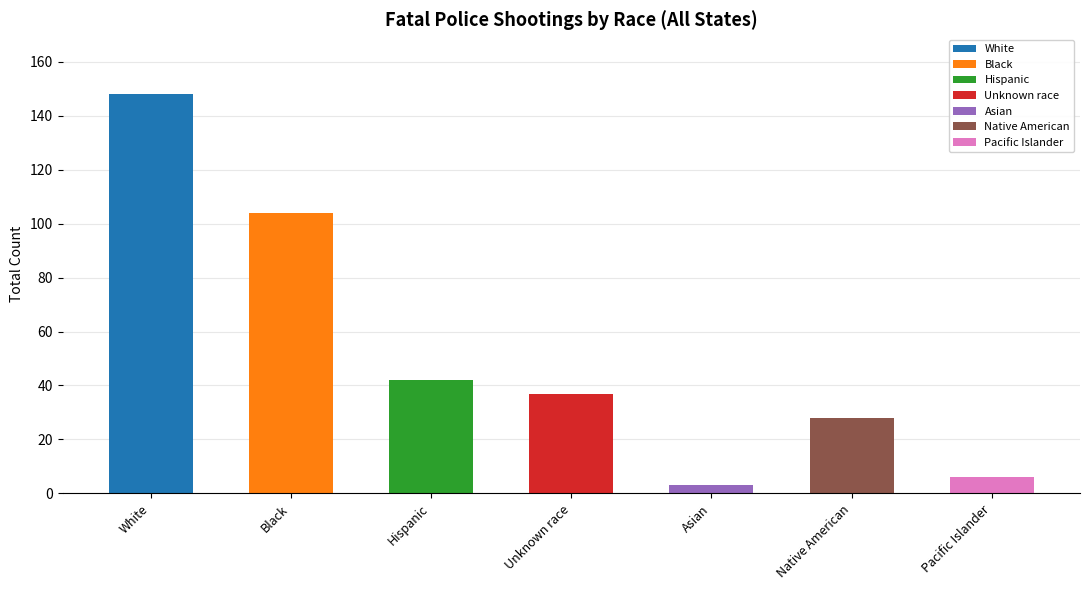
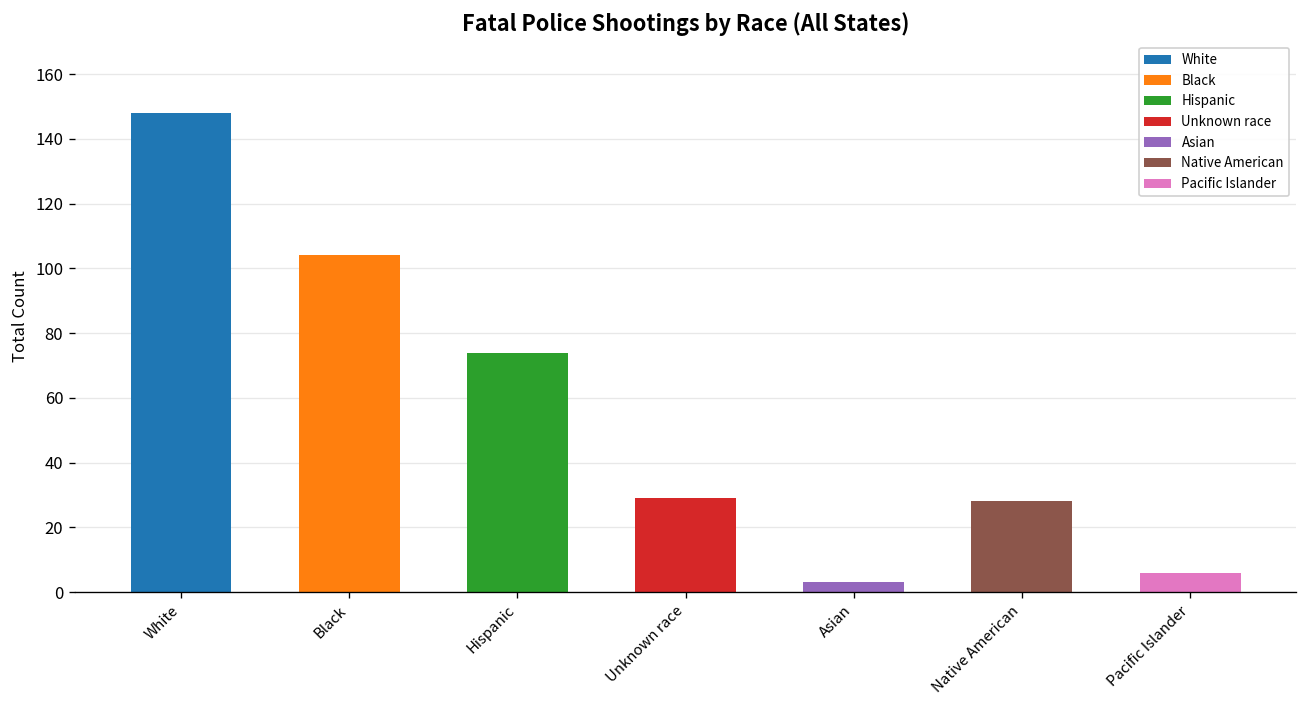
  {
    "White": 148,
    "Black": 104,
-   "Hispanic": 42,
-   "Unknown race": 37,
+   "Hispanic": 74,
+   "Unknown race": 29,
    "Asian": 3,
    "Native American": 28,
    "Pacific Islander": 6
  }
